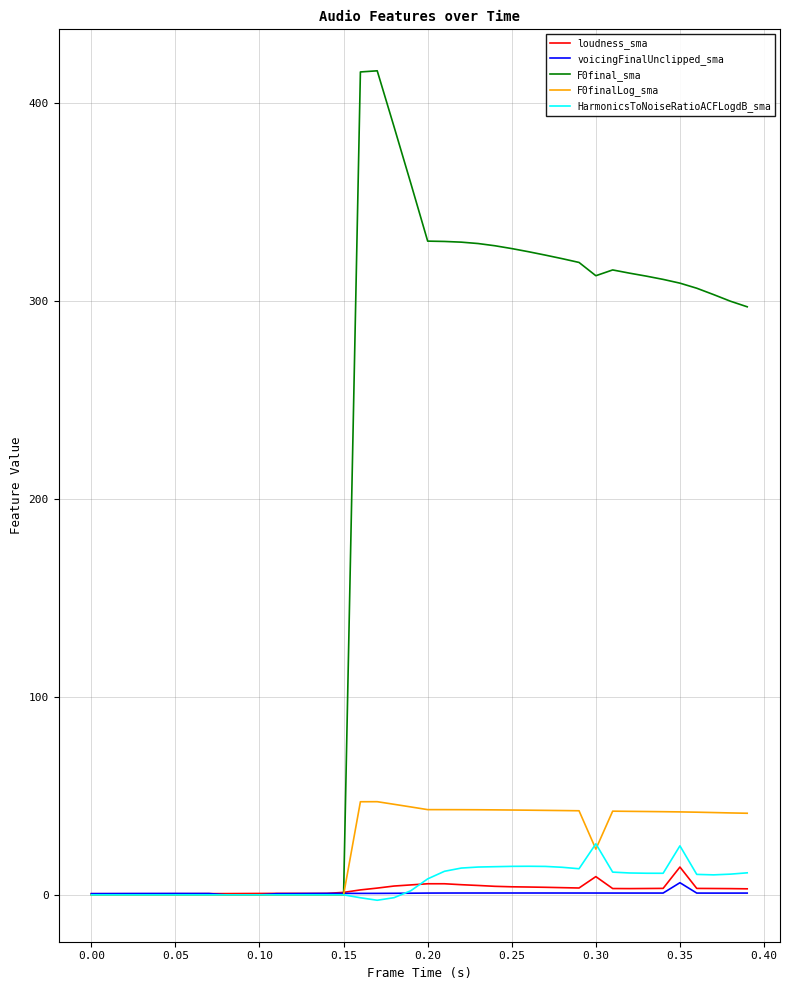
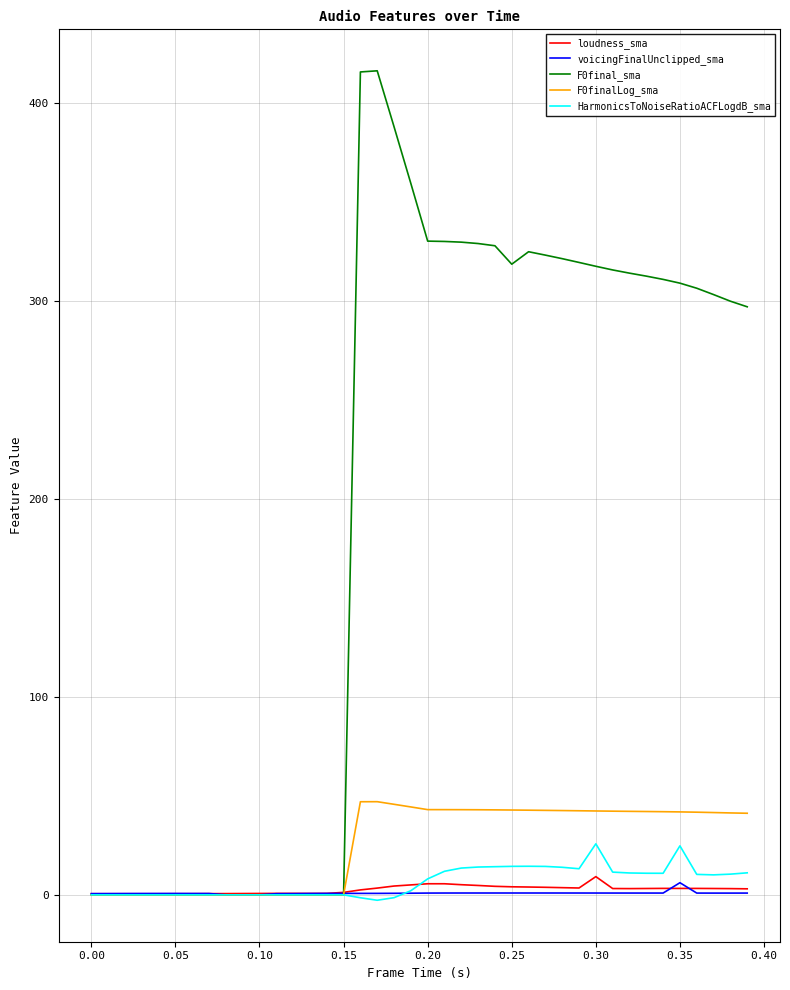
  {
    "loudness_sma": {
      "0.20": 6,
      "0.25": 4,
      "0.30": 9,
-     "0.35": 14
+     "0.35": 3
    },
    "voicingFinalUnclipped_sma": {
      "0.20": 1,
      "0.25": 1,
      "0.30": 1,
      "0.35": 6
    },
    "F0final_sma": {
      "0.20": 330,
-     "0.25": 326,
-     "0.30": 313,
+     "0.25": 318,
+     "0.30": 317,
      "0.35": 309
    },
    "F0finalLog_sma": {
      "0.20": 43,
      "0.25": 43,
-     "0.30": 23,
+     "0.30": 42,
      "0.35": 42
    },
    "HarmonicsToNoiseRatioACFLogdB_sma": {
      "0.20": 8,
      "0.25": 14,
      "0.30": 26,
      "0.35": 25
    }
  }
